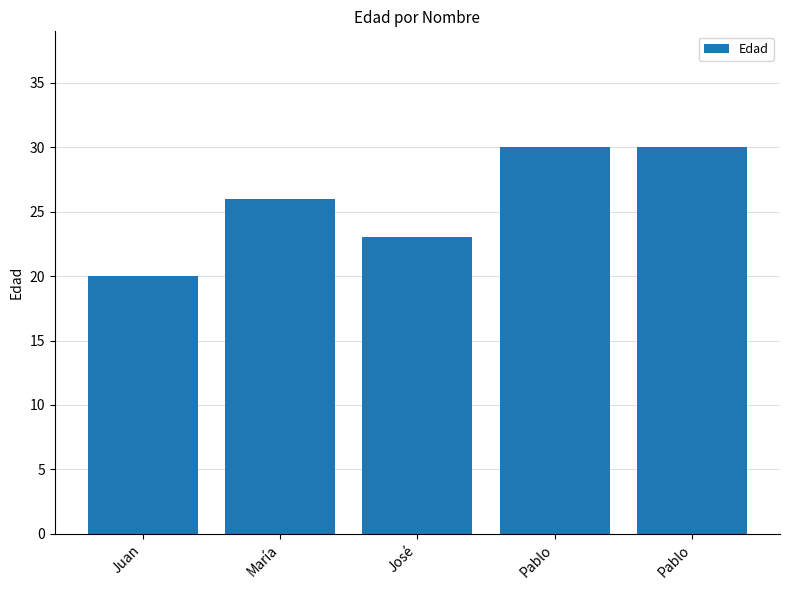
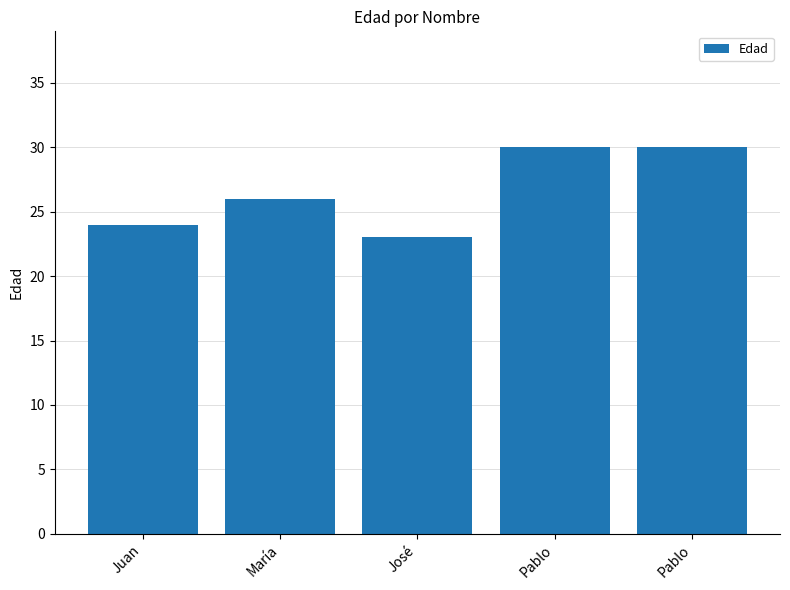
  {
-   "Juan": 20,
+   "Juan": 24,
    "María": 26,
    "José": 23
  }
